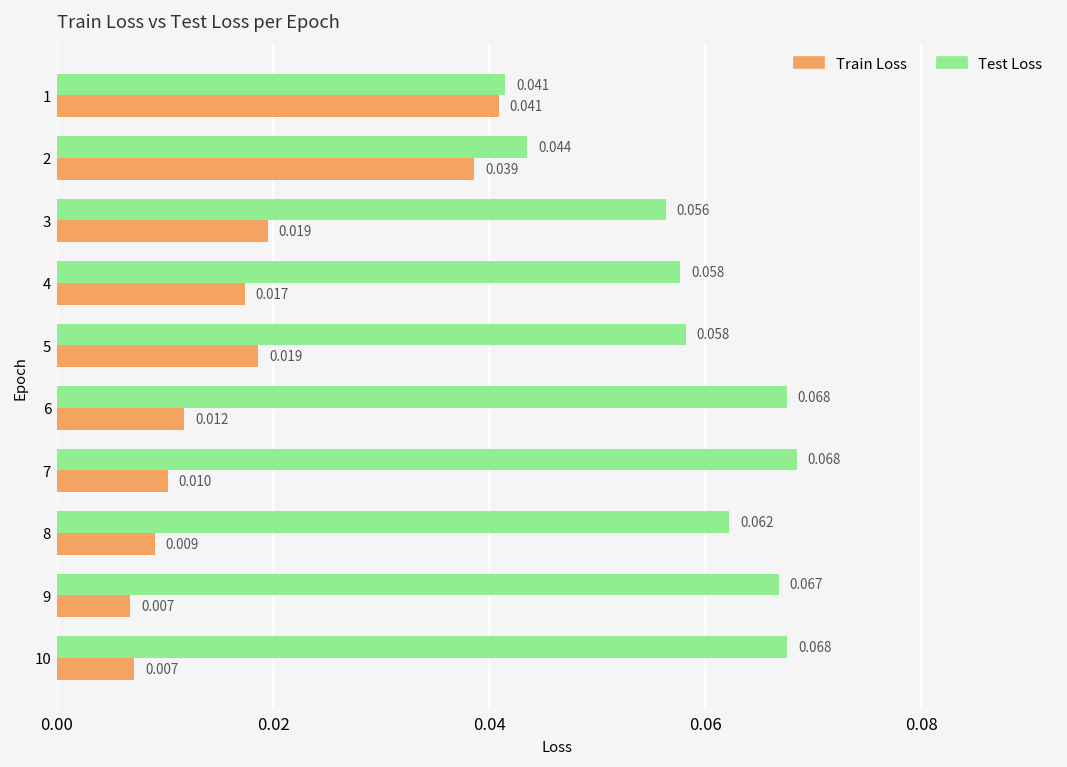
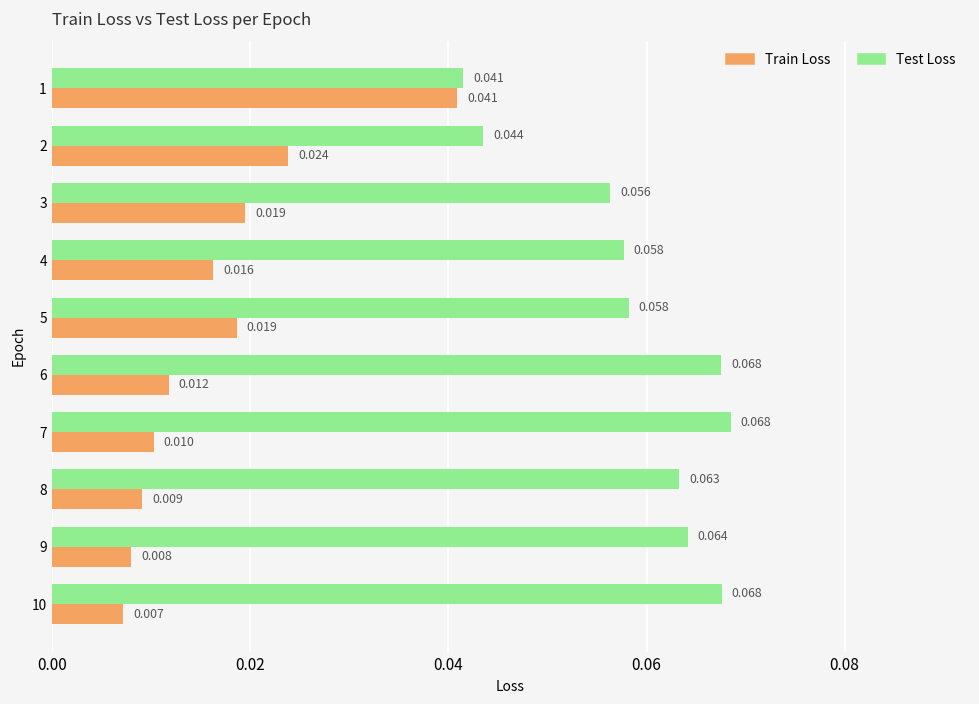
  {
    "Train Loss": {
      "1": 0.041,
-     "2": 0.039,
+     "2": 0.024,
      "3": 0.019,
-     "4": 0.017,
+     "4": 0.016,
      "5": 0.019,
      "6": 0.012,
      "7": 0.010,
      "8": 0.009,
-     "9": 0.007,
+     "9": 0.008,
      "10": 0.007
    },
    "Test Loss": {
      "1": 0.041,
      "2": 0.044,
      "3": 0.056,
      "4": 0.058,
      "5": 0.058,
      "6": 0.068,
      "7": 0.068,
-     "8": 0.062,
-     "9": 0.067,
+     "8": 0.063,
+     "9": 0.064,
      "10": 0.068
    }
  }
